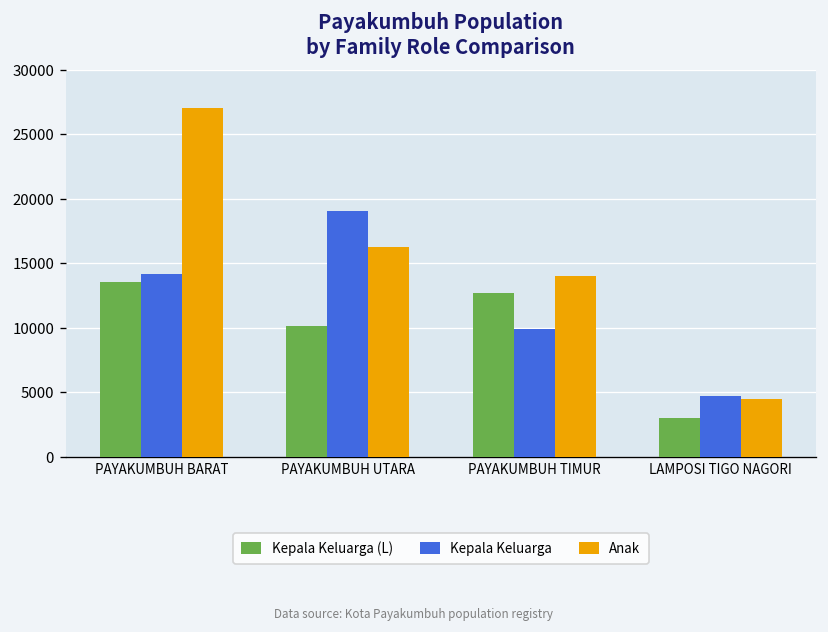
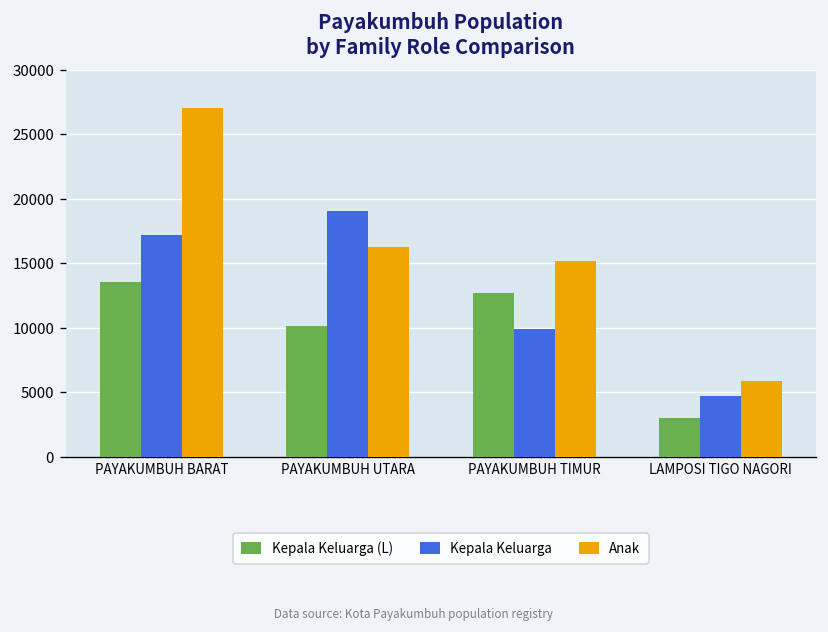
  {
    "Kepala Keluarga (L)": {
      "PAYAKUMBUH BARAT": 13600,
      "PAYAKUMBUH UTARA": 10100,
      "PAYAKUMBUH TIMUR": 12700,
      "LAMPOSI TIGO NAGORI": 3000
    },
    "Kepala Keluarga": {
-     "PAYAKUMBUH BARAT": 14200,
+     "PAYAKUMBUH BARAT": 17200,
      "PAYAKUMBUH UTARA": 19100,
      "PAYAKUMBUH TIMUR": 9900,
      "LAMPOSI TIGO NAGORI": 4700
    },
    "Anak": {
      "PAYAKUMBUH BARAT": 27000,
      "PAYAKUMBUH UTARA": 16300,
-     "PAYAKUMBUH TIMUR": 14000,
-     "LAMPOSI TIGO NAGORI": 4400
+     "PAYAKUMBUH TIMUR": 15200,
+     "LAMPOSI TIGO NAGORI": 5900
    }
  }
